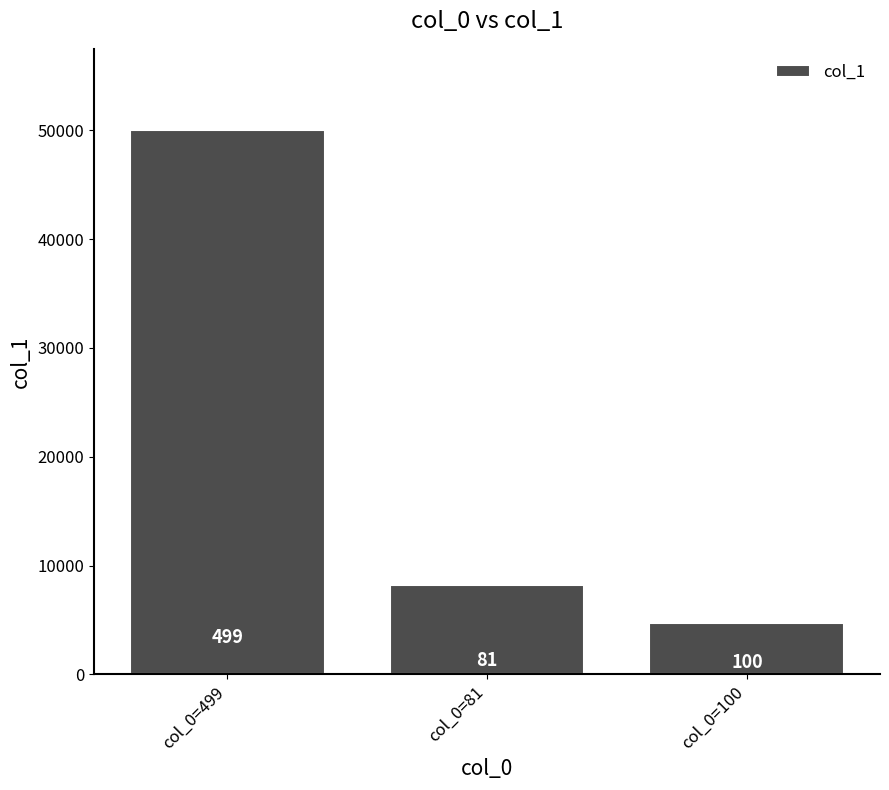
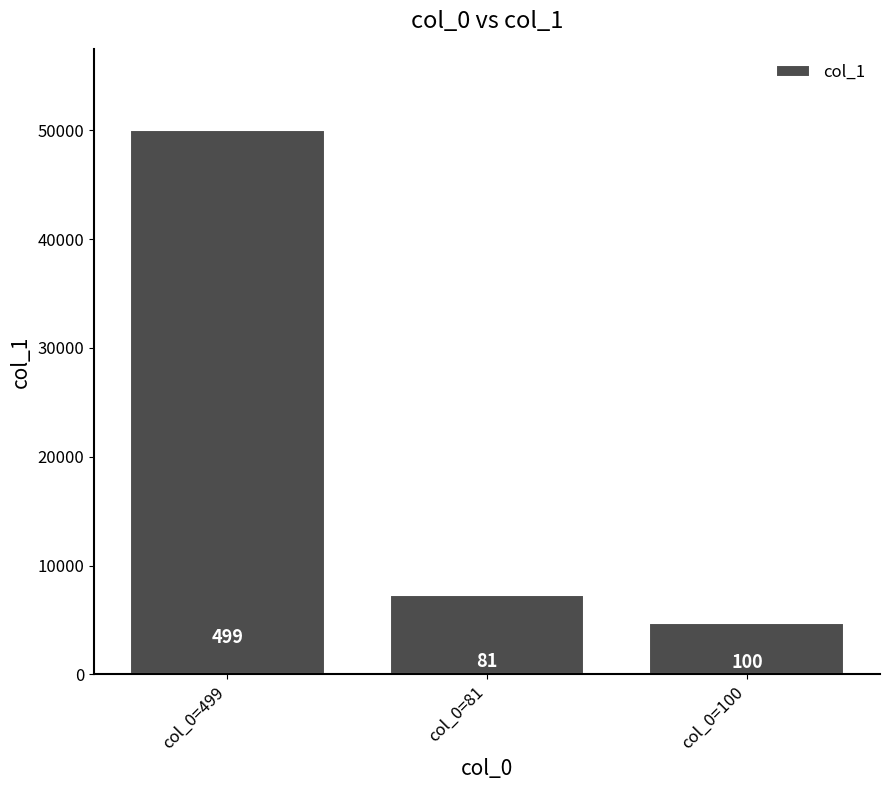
  {
-   "col_0=81": 8200
+   "col_0=81": 7300
  }
